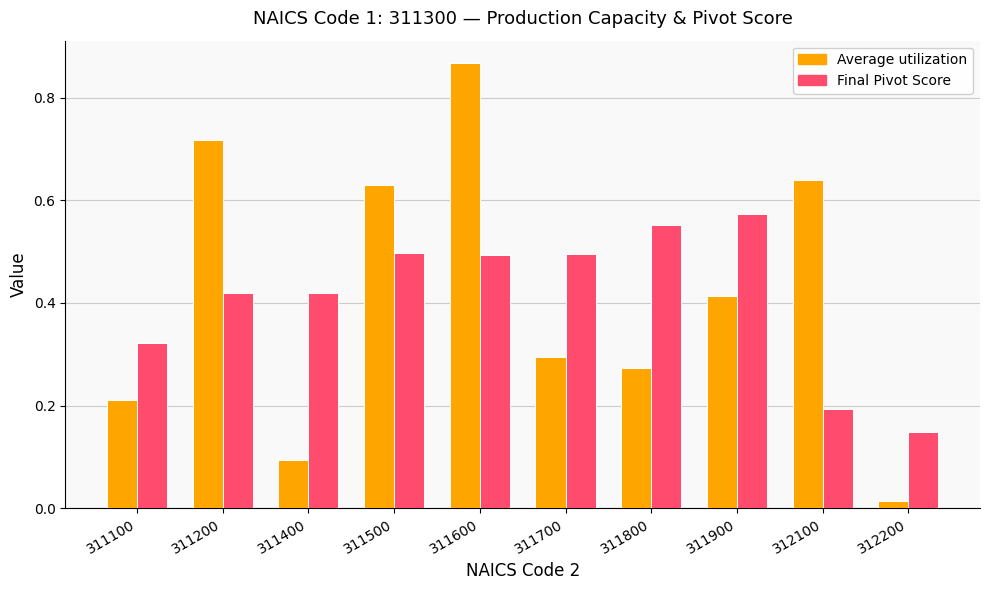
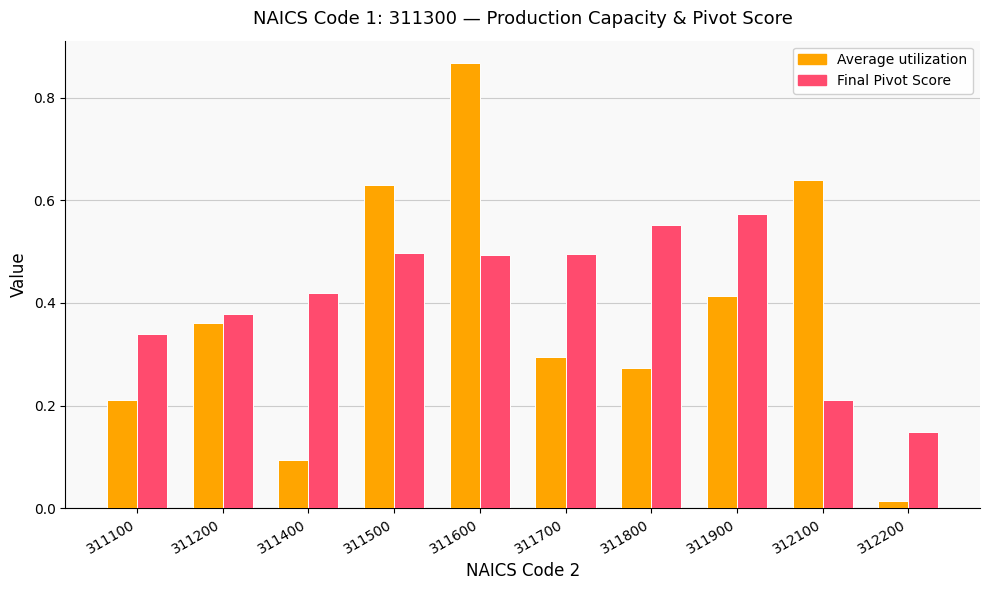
  {
    "Average utilization": {
      "311100": 0.21,
-     "311200": 0.72,
+     "311200": 0.36,
      "311400": 0.09,
      "311500": 0.63,
      "311600": 0.87,
      "311700": 0.29,
      "311800": 0.27,
      "311900": 0.41,
      "312100": 0.64,
      "312200": 0.01
    },
    "Final Pivot Score": {
-     "311100": 0.32,
-     "311200": 0.42,
+     "311100": 0.34,
+     "311200": 0.38,
      "311400": 0.42,
      "311500": 0.50,
      "311600": 0.49,
      "311700": 0.49,
      "311800": 0.55,
      "311900": 0.57,
-     "312100": 0.19,
+     "312100": 0.21,
      "312200": 0.15
    }
  }
